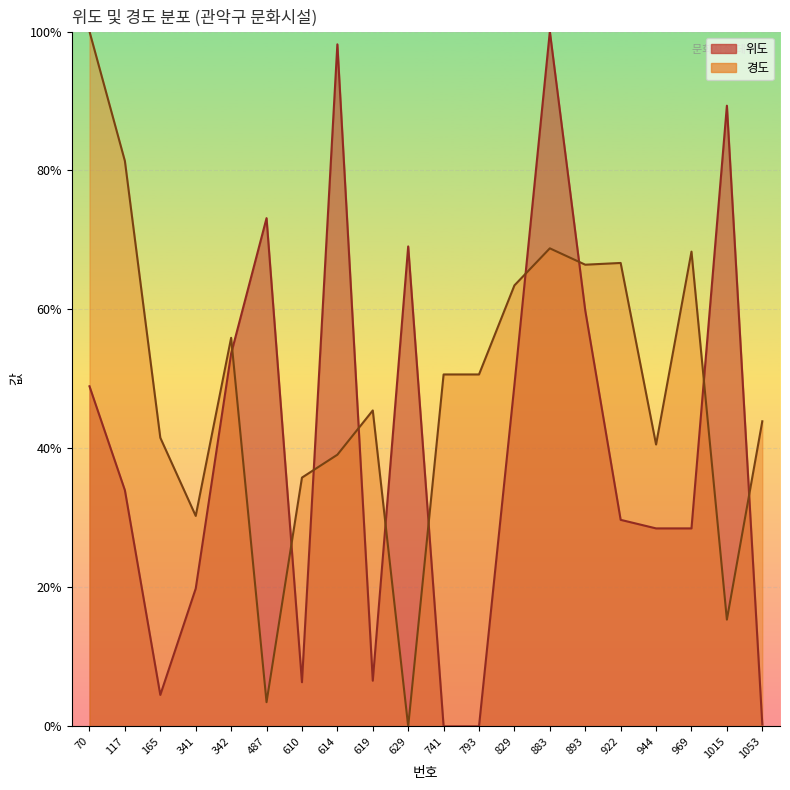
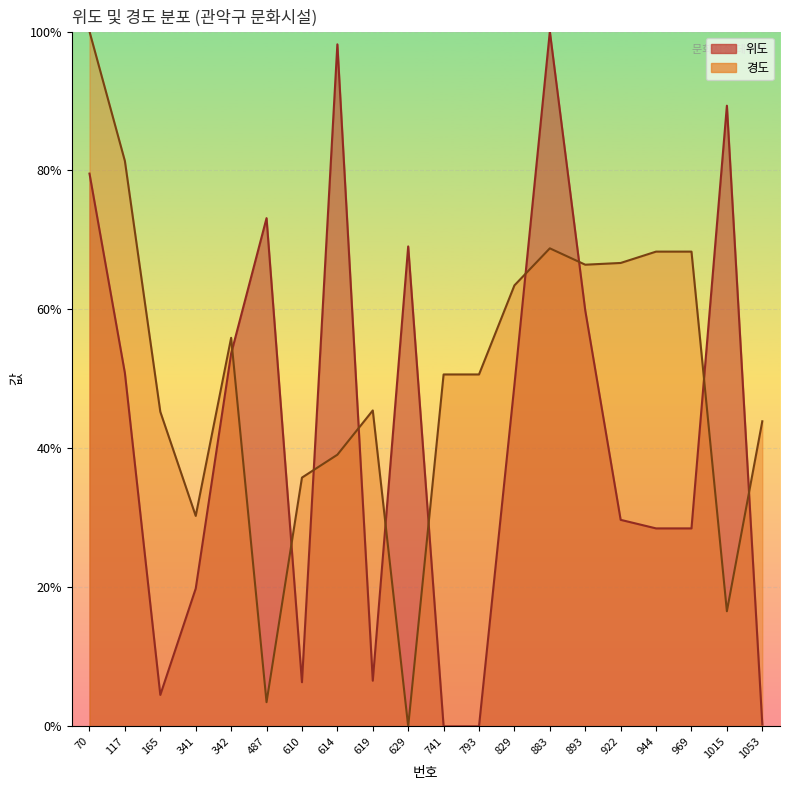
  {
    "위도": {
-     "70": "49%",
-     "117": "34%",
+     "70": "80%",
+     "117": "51%",
      "165": "5%",
      "341": "20%",
      "342": "54%",
      "487": "73%",
      "610": "6%",
      "614": "98%",
      "619": "7%",
      "629": "69%",
      "741": "0%",
      "793": "0%",
      "829": "49%",
      "883": "100%",
      "893": "60%",
      "922": "30%",
      "944": "28%",
      "969": "28%",
      "1015": "89%",
      "1053": "0%"
    },
    "경도": {
      "70": "100%",
      "117": "81%",
-     "165": "42%",
+     "165": "45%",
      "341": "30%",
      "342": "56%",
      "487": "3%",
      "610": "36%",
      "614": "39%",
      "619": "45%",
      "629": "0%",
      "741": "51%",
      "793": "51%",
      "829": "63%",
      "883": "69%",
      "893": "66%",
      "922": "67%",
-     "944": "41%",
+     "944": "68%",
      "969": "68%",
-     "1015": "15%",
+     "1015": "17%",
      "1053": "44%"
    }
  }
